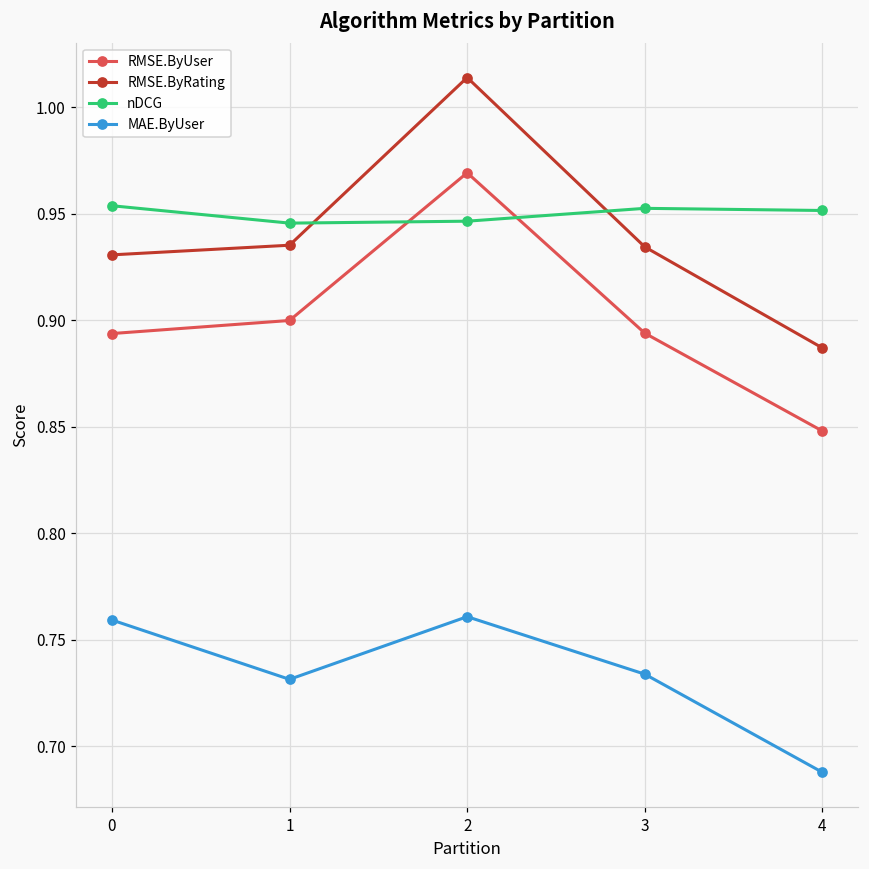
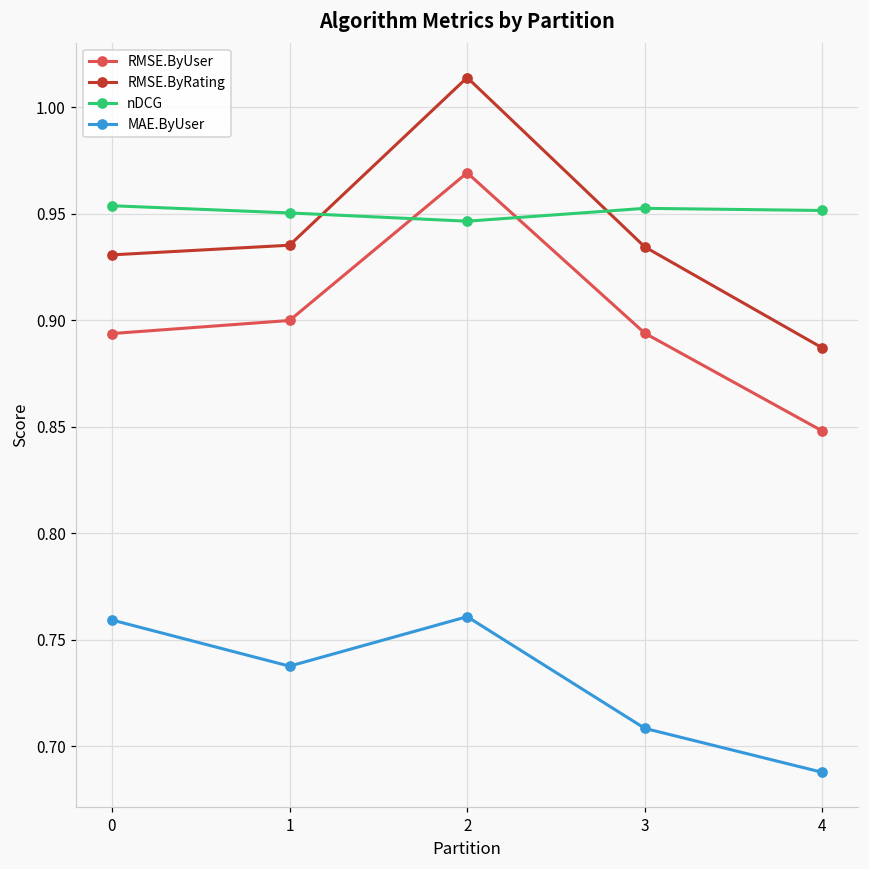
  {
    "nDCG": {
      "0": 0.954,
-     "1": 0.946,
+     "1": 0.950,
      "2": 0.946,
      "3": 0.952,
      "4": 0.951
    },
    "MAE.ByUser": {
      "0": 0.759,
-     "1": 0.731,
+     "1": 0.738,
      "2": 0.761,
-     "3": 0.734,
+     "3": 0.708,
      "4": 0.688
    }
  }
